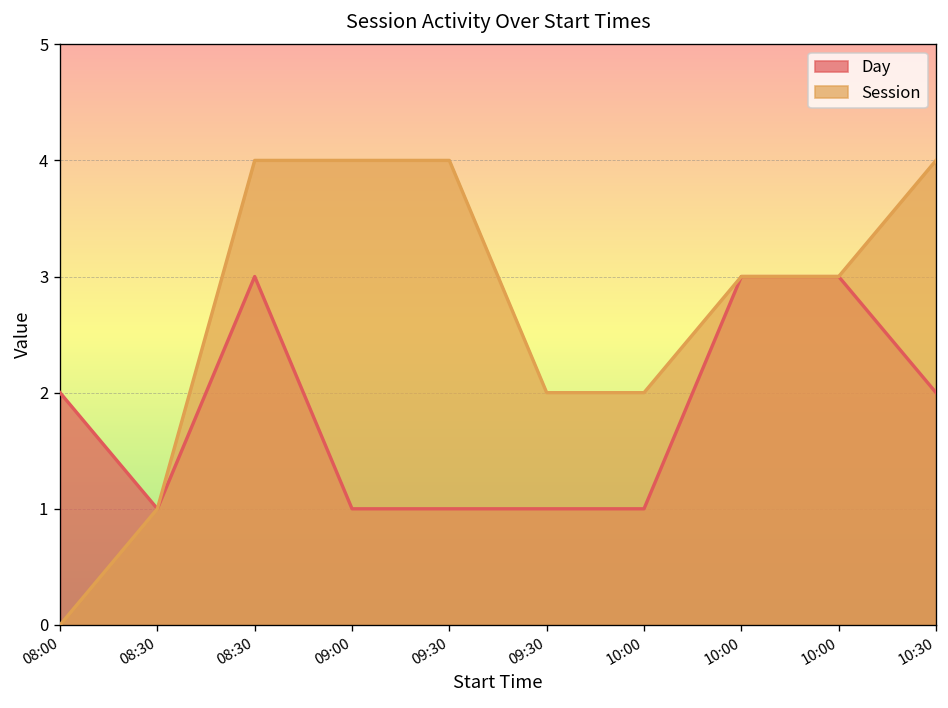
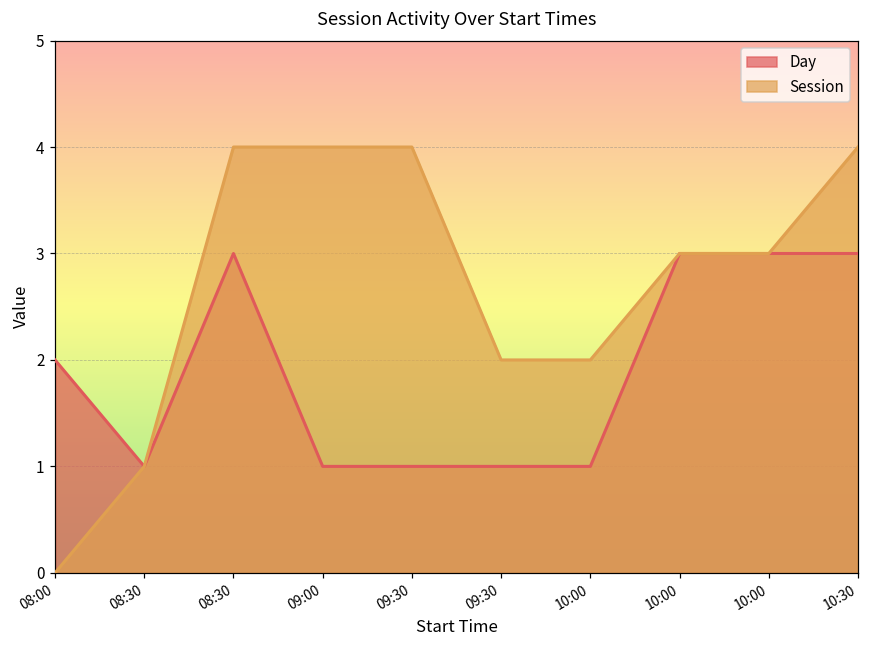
  {
    "Day": {
      "08:00": 2,
      "09:00": 1,
-     "10:30": 2
+     "10:30": 3
    },
    "Session": {
      "08:00": 0,
      "09:00": 4,
      "10:30": 4
    }
  }
